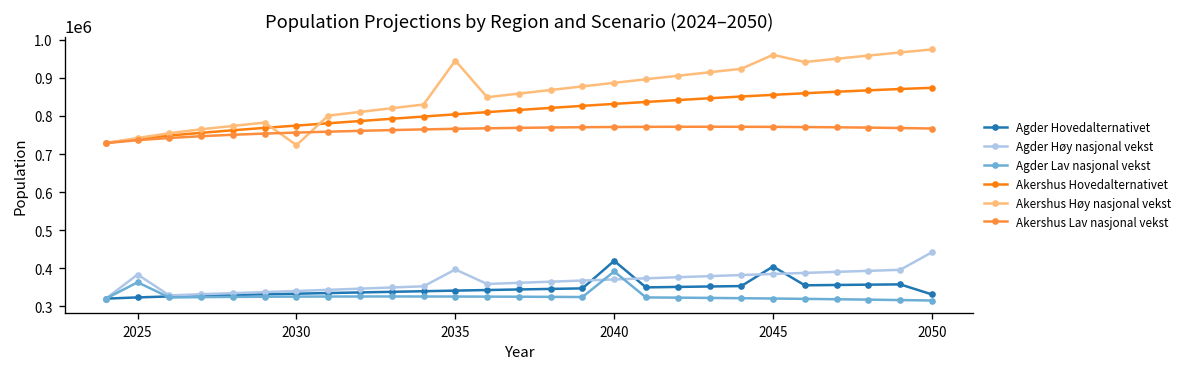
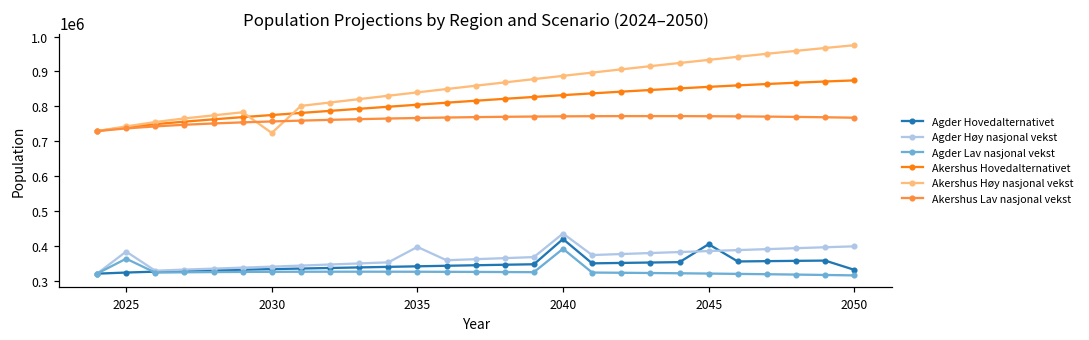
  {
    "Agder Hovedalternativet": {
      "2025": 320000,
      "2035": 340000,
      "2040": 420000,
      "2045": 400000,
      "2050": 330000
    },
    "Agder Høy nasjonal vekst": {
      "2025": 380000,
      "2035": 400000,
-     "2040": 370000,
+     "2040": 440000,
      "2045": 380000,
-     "2050": 440000
+     "2050": 400000
    },
    "Agder Lav nasjonal vekst": {
      "2025": 360000,
      "2035": 330000,
      "2040": 390000,
      "2045": 320000,
      "2050": 310000
    },
    "Akershus Høy nasjonal vekst": {
      "2030": 720000,
-     "2035": 950000,
+     "2035": 840000,
      "2040": 890000,
-     "2045": 960000,
+     "2045": 930000,
      "2050": 980000
    }
  }
